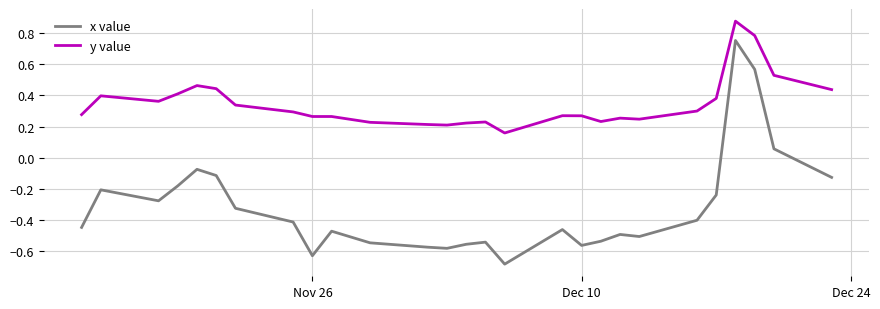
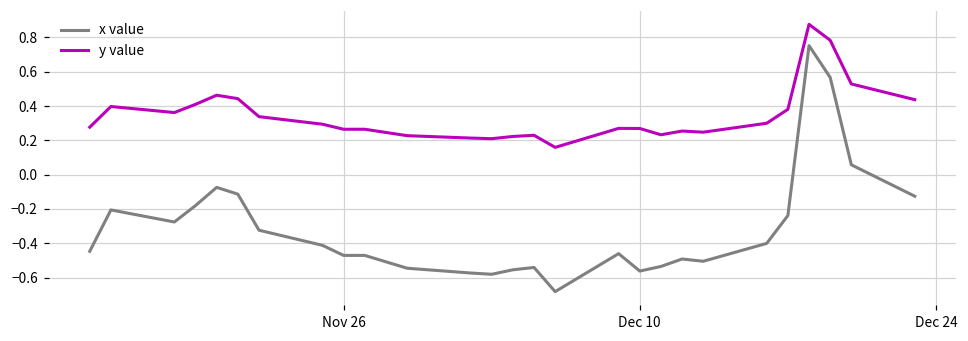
  {
    "x value": {
-     "Nov 26": -0.63,
+     "Nov 26": -0.47,
      "Dec 10": -0.56
    },
    "y value": {
      "Nov 26": 0.26,
      "Dec 10": 0.27
    }
  }
